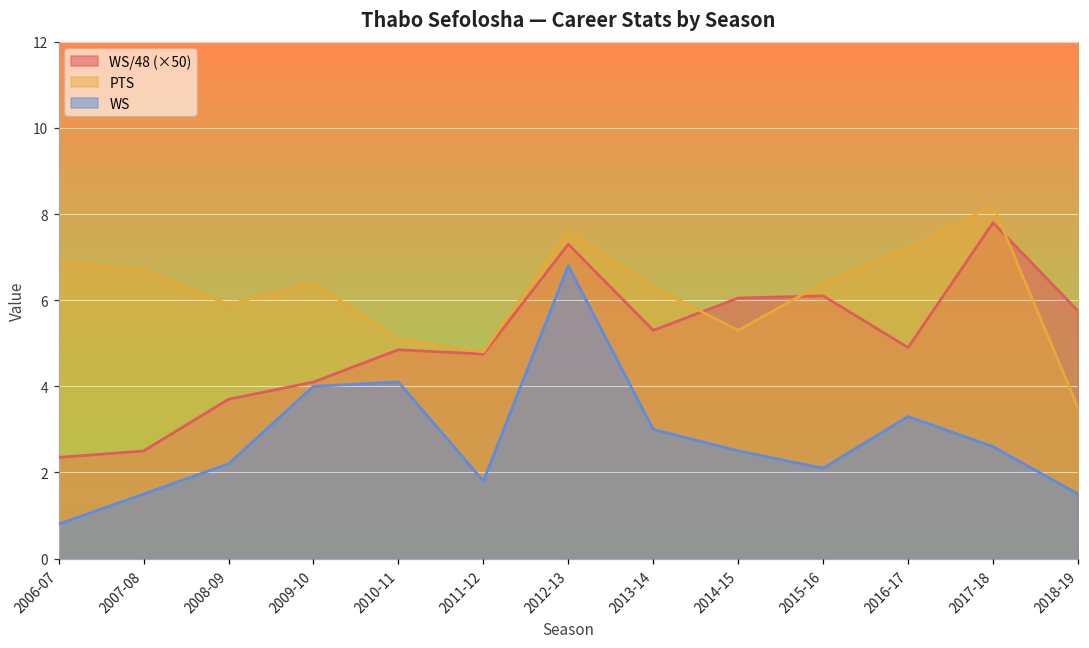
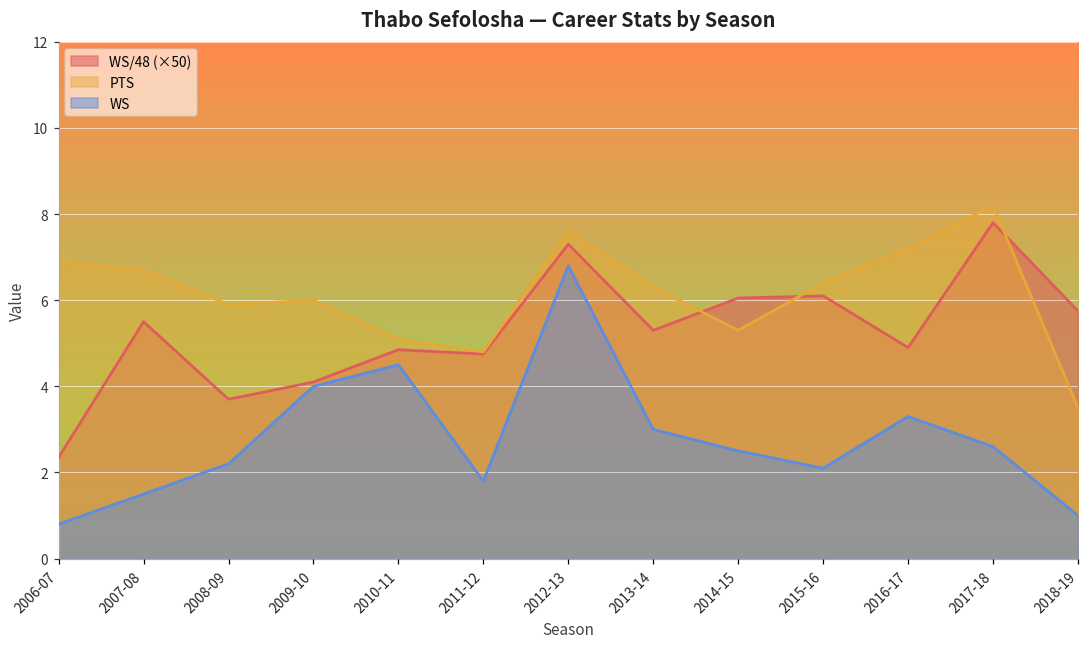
  {
    "WS/48 (×50)": {
      "2006-07": 2.4,
-     "2007-08": 2.5,
+     "2007-08": 5.5,
      "2008-09": 3.7,
      "2009-10": 4.1,
      "2010-11": 4.9,
      "2012-13": 7.3,
      "2013-14": 5.3,
      "2014-15": 6.1,
      "2015-16": 6.1,
      "2016-17": 4.9,
      "2017-18": 7.8,
      "2018-19": 5.8
    },
    "PTS": {
      "2006-07": 6.9,
      "2007-08": 6.7,
      "2008-09": 5.9,
-     "2009-10": 6.4,
+     "2009-10": 6.0,
      "2010-11": 5.1,
      "2012-13": 7.6,
      "2013-14": 6.3,
      "2014-15": 5.3,
      "2015-16": 6.4,
      "2016-17": 7.2,
      "2017-18": 8.2,
      "2018-19": 3.5
    },
    "WS": {
      "2006-07": 0.8,
      "2007-08": 1.5,
      "2008-09": 2.2,
      "2009-10": 4.0,
-     "2010-11": 4.1,
+     "2010-11": 4.5,
      "2011-12": 1.8,
      "2012-13": 6.8,
      "2013-14": 3.0,
      "2014-15": 2.5,
      "2015-16": 2.1,
      "2016-17": 3.3,
      "2017-18": 2.6,
-     "2018-19": 1.5
+     "2018-19": 1.0
    }
  }
